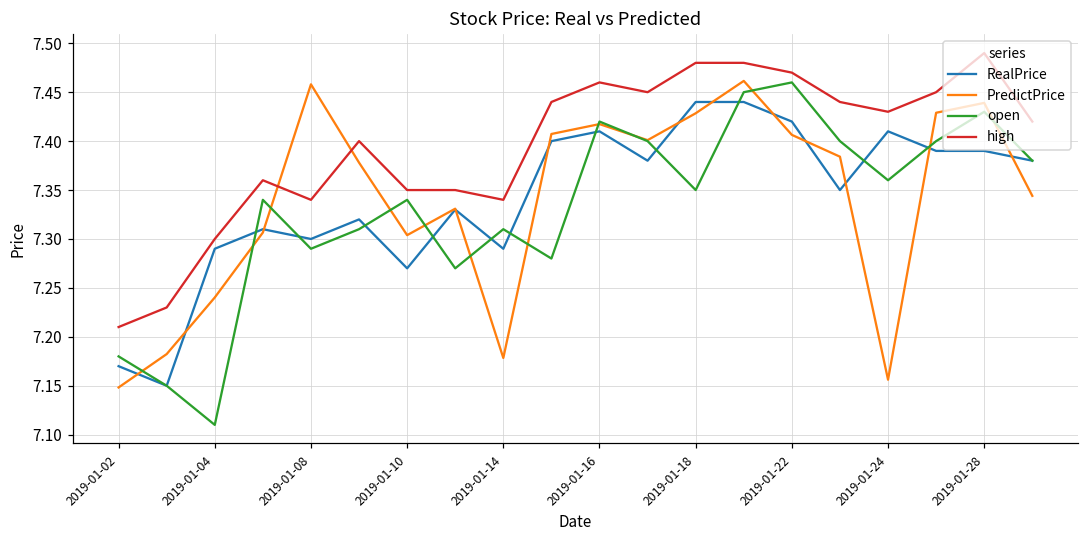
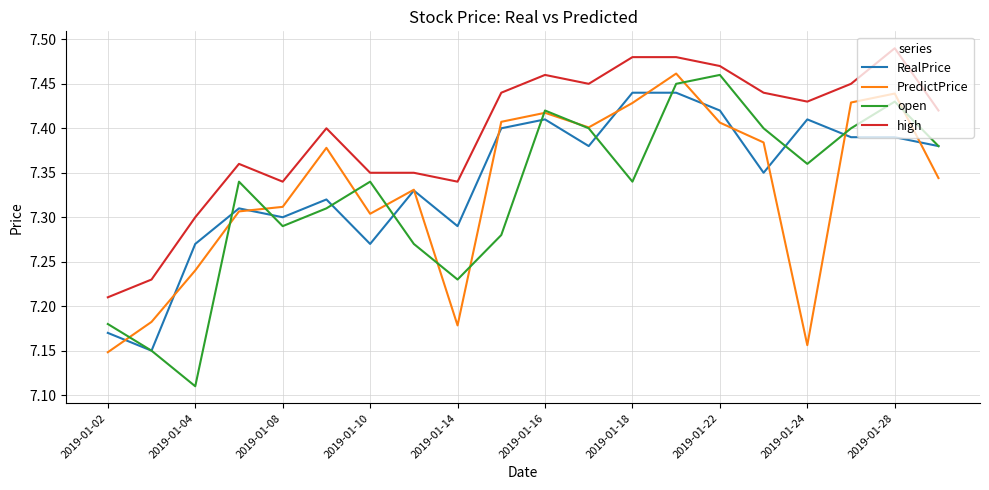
  {
    "RealPrice": {
      "2019-01-02": 7.17,
-     "2019-01-04": 7.29,
+     "2019-01-04": 7.27,
      "2019-01-08": 7.30,
      "2019-01-10": 7.27,
      "2019-01-14": 7.29,
      "2019-01-16": 7.41,
      "2019-01-18": 7.44,
      "2019-01-22": 7.42,
      "2019-01-24": 7.41
    },
    "PredictPrice": {
      "2019-01-02": 7.15,
      "2019-01-04": 7.24,
-     "2019-01-08": 7.46,
+     "2019-01-08": 7.31,
      "2019-01-10": 7.30,
      "2019-01-14": 7.18,
      "2019-01-18": 7.43,
      "2019-01-22": 7.41,
      "2019-01-24": 7.16
    },
    "open": {
      "2019-01-02": 7.18,
      "2019-01-04": 7.11,
      "2019-01-08": 7.29,
      "2019-01-10": 7.34,
-     "2019-01-14": 7.31,
-     "2019-01-18": 7.35,
+     "2019-01-14": 7.23,
+     "2019-01-18": 7.34,
      "2019-01-22": 7.46,
      "2019-01-24": 7.36
    },
    "high": {
      "2019-01-02": 7.21,
      "2019-01-04": 7.30,
      "2019-01-08": 7.34,
      "2019-01-10": 7.35,
      "2019-01-14": 7.34,
      "2019-01-16": 7.46,
      "2019-01-18": 7.48,
      "2019-01-22": 7.47,
      "2019-01-24": 7.43
    }
  }
